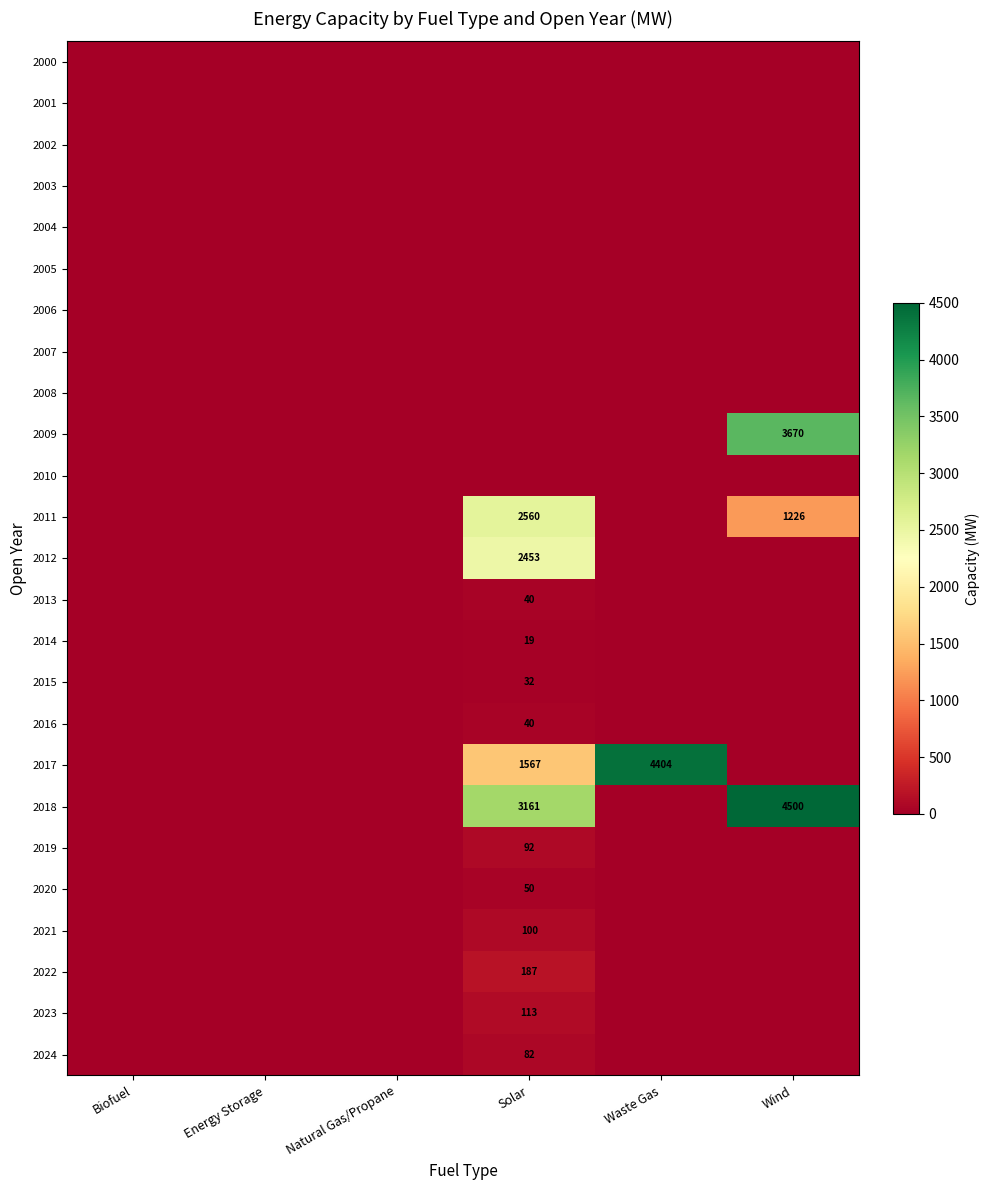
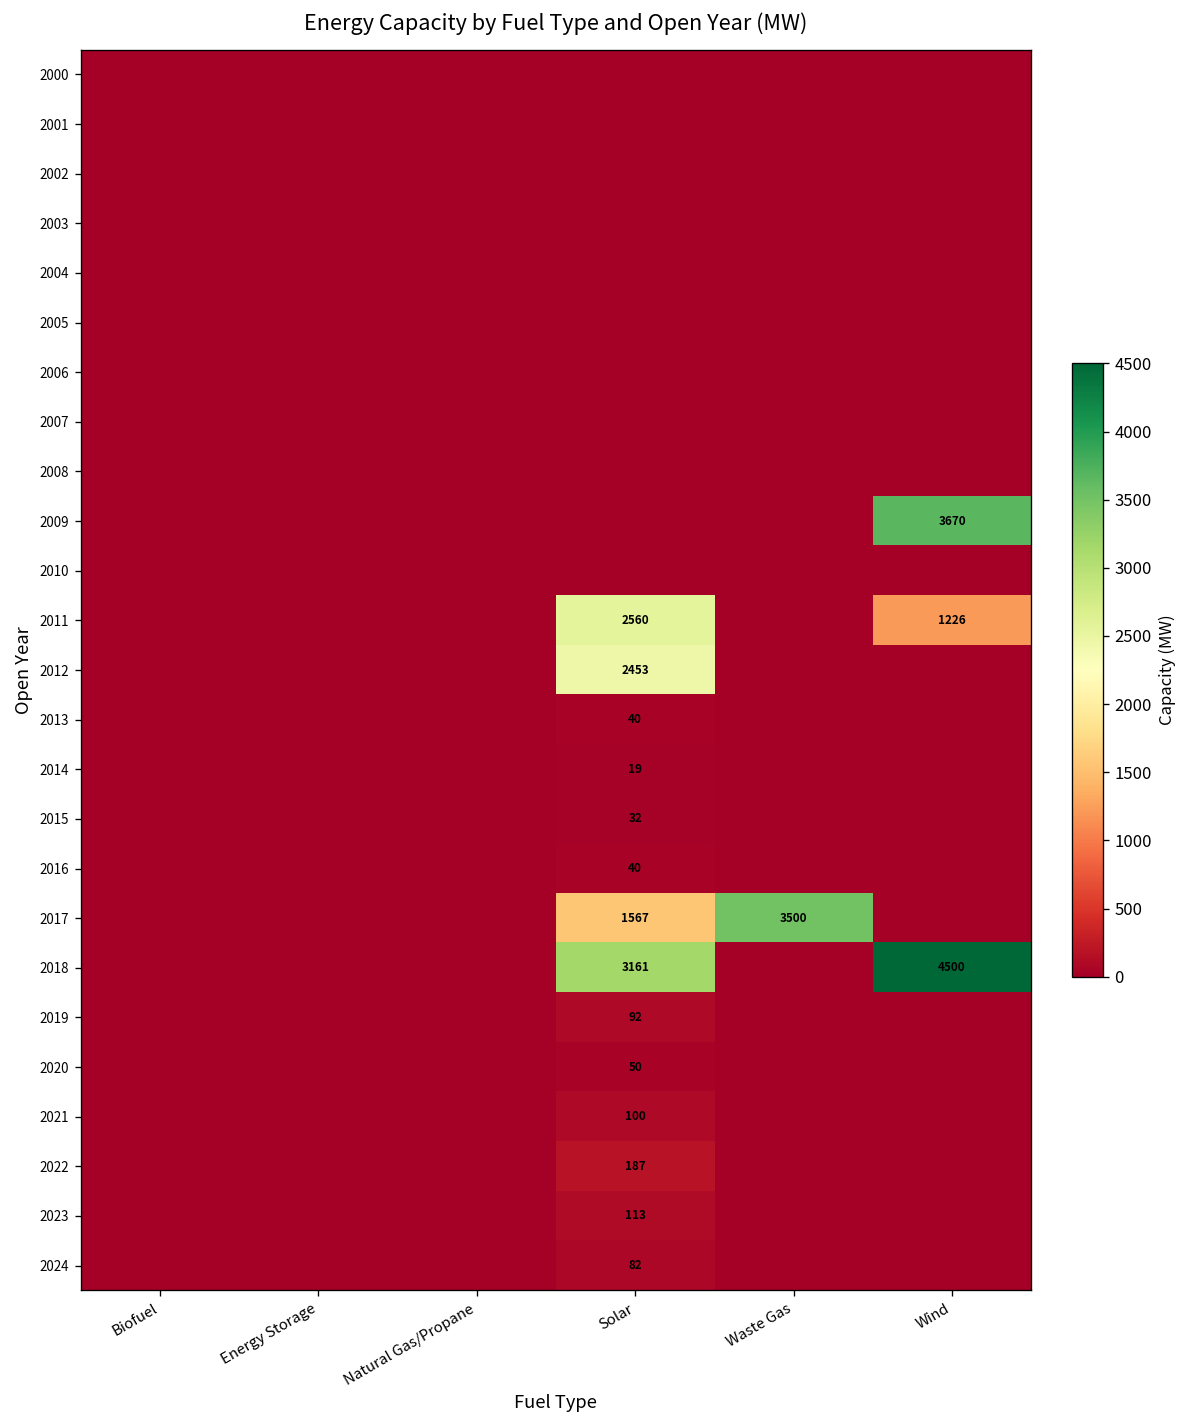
  {
    "2009": {
      "Wind": 3670
    },
    "2011": {
      "Solar": 2560,
      "Wind": 1226
    },
    "2012": {
      "Solar": 2453
    },
    "2013": {
      "Solar": 40
    },
    "2014": {
      "Solar": 19
    },
    "2015": {
      "Solar": 32
    },
    "2016": {
      "Solar": 40
    },
    "2017": {
      "Solar": 1567,
-     "Waste Gas": 4404
+     "Waste Gas": 3500
    },
    "2018": {
      "Solar": 3161,
      "Wind": 4500
    },
    "2019": {
      "Solar": 92
    },
    "2020": {
      "Solar": 50
    },
    "2021": {
      "Solar": 100
    },
    "2022": {
      "Solar": 187
    },
    "2023": {
      "Solar": 113
    },
    "2024": {
      "Solar": 82
    }
  }
